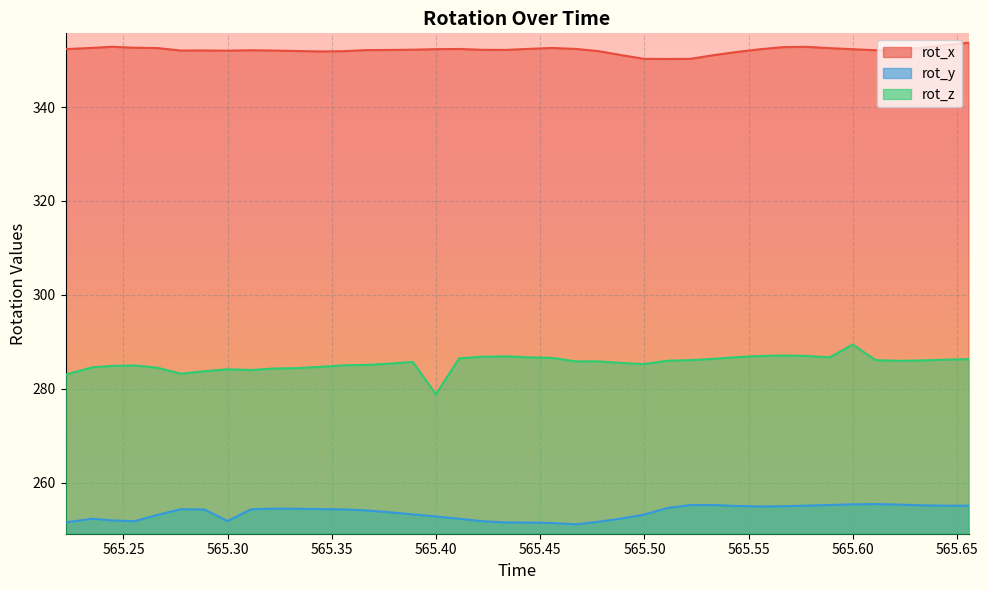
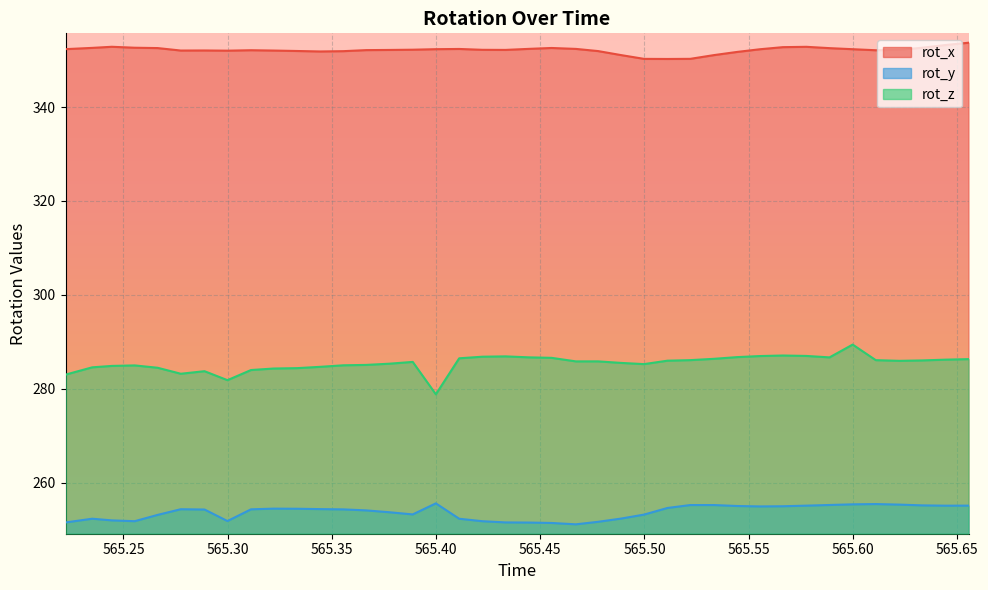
  {
    "rot_x": {
      "565.30": 352,
      "565.40": 352,
      "565.60": 352
    },
    "rot_y": {
      "565.30": 252,
-     "565.40": 253,
+     "565.40": 256,
      "565.60": 255
    },
    "rot_z": {
-     "565.30": 284,
+     "565.30": 282,
      "565.40": 279,
      "565.60": 289
    }
  }
